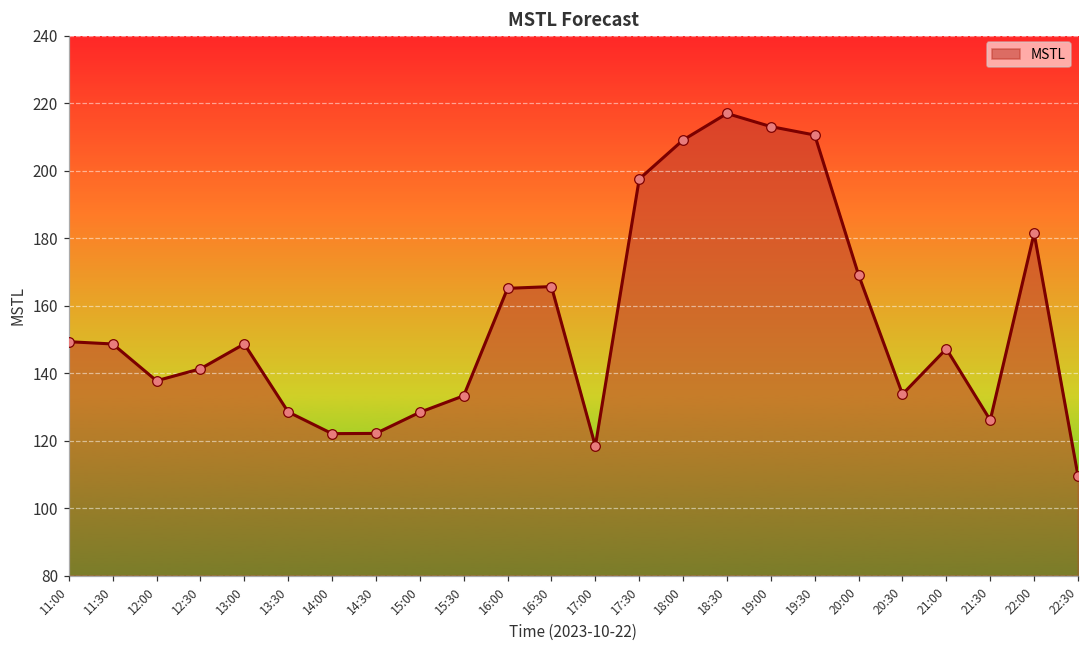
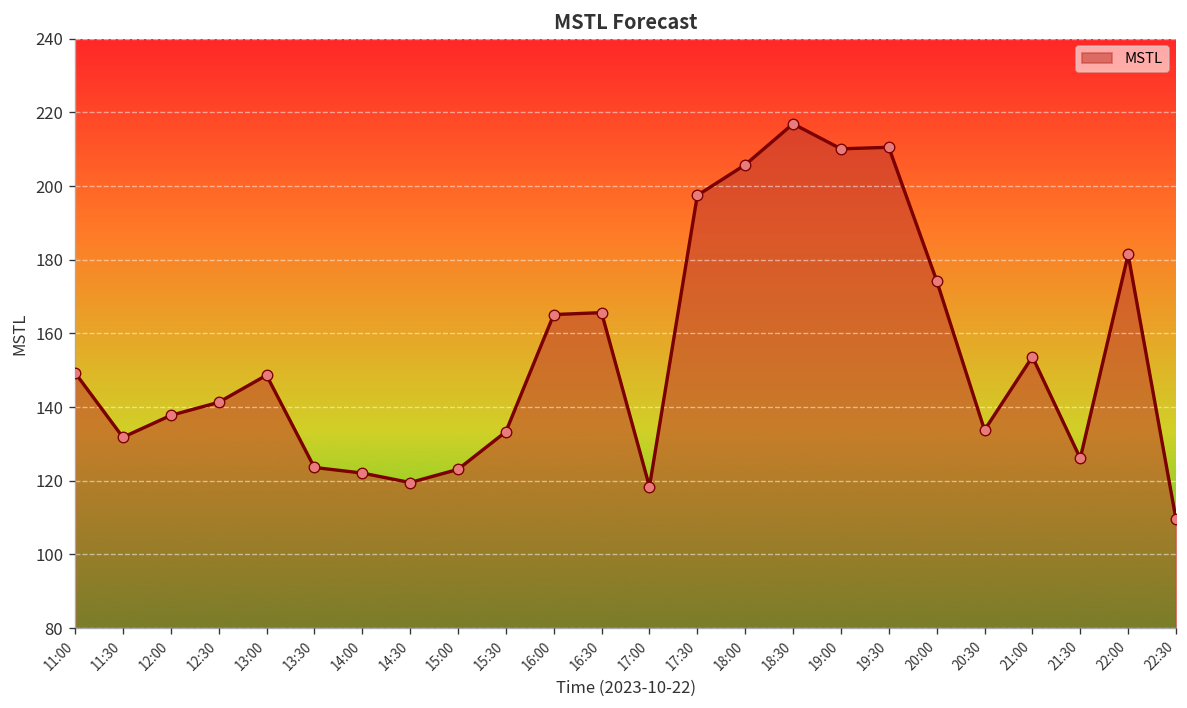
  {
    "11:00": 149,
-   "11:30": 149,
+   "11:30": 132,
    "12:00": 138,
    "12:30": 141,
    "13:00": 149,
-   "13:30": 129,
+   "13:30": 124,
    "14:00": 122,
-   "14:30": 122,
-   "15:00": 128,
+   "14:30": 120,
+   "15:00": 123,
    "15:30": 133,
    "16:00": 165,
    "16:30": 166,
    "17:00": 118,
    "17:30": 197,
-   "18:00": 209,
+   "18:00": 206,
    "18:30": 217,
-   "19:00": 213,
+   "19:00": 210,
    "19:30": 211,
-   "20:00": 169,
+   "20:00": 174,
    "20:30": 134,
-   "21:00": 147,
+   "21:00": 154,
    "21:30": 126,
    "22:00": 181,
    "22:30": 110
  }
